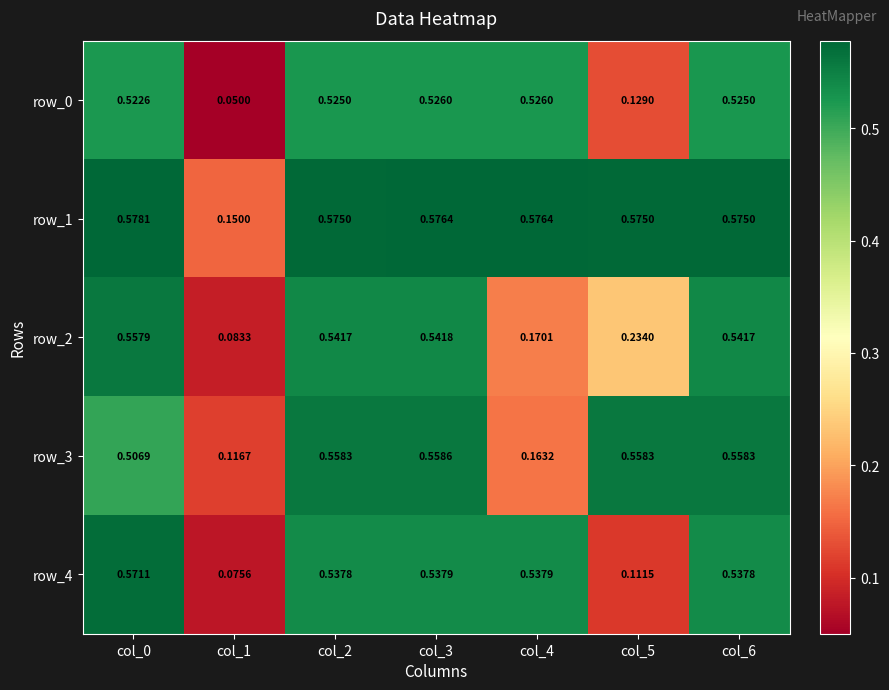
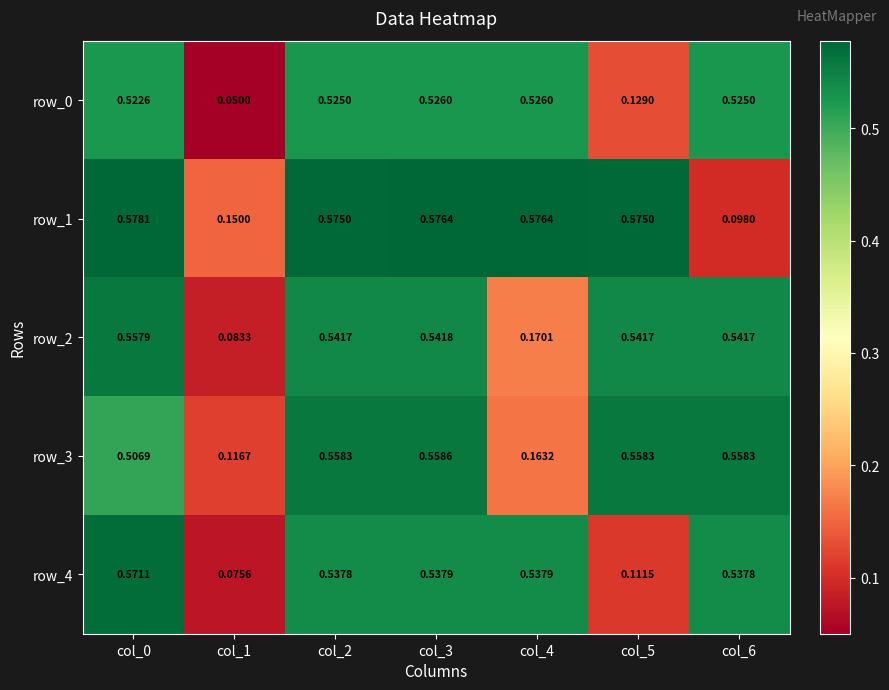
  {
    "row_0": {
      "col_0": 0.5226,
      "col_1": 0.0500,
      "col_2": 0.5250,
      "col_3": 0.5260,
      "col_4": 0.5260,
      "col_5": 0.1290,
      "col_6": 0.5250
    },
    "row_1": {
      "col_0": 0.5781,
      "col_1": 0.1500,
      "col_2": 0.5750,
      "col_3": 0.5764,
      "col_4": 0.5764,
      "col_5": 0.5750,
-     "col_6": 0.5750
+     "col_6": 0.0980
    },
    "row_2": {
      "col_0": 0.5579,
      "col_1": 0.0833,
      "col_2": 0.5417,
      "col_3": 0.5418,
      "col_4": 0.1701,
-     "col_5": 0.2340,
+     "col_5": 0.5417,
      "col_6": 0.5417
    },
    "row_3": {
      "col_0": 0.5069,
      "col_1": 0.1167,
      "col_2": 0.5583,
      "col_3": 0.5586,
      "col_4": 0.1632,
      "col_5": 0.5583,
      "col_6": 0.5583
    },
    "row_4": {
      "col_0": 0.5711,
      "col_1": 0.0756,
      "col_2": 0.5378,
      "col_3": 0.5379,
      "col_4": 0.5379,
      "col_5": 0.1115,
      "col_6": 0.5378
    }
  }
